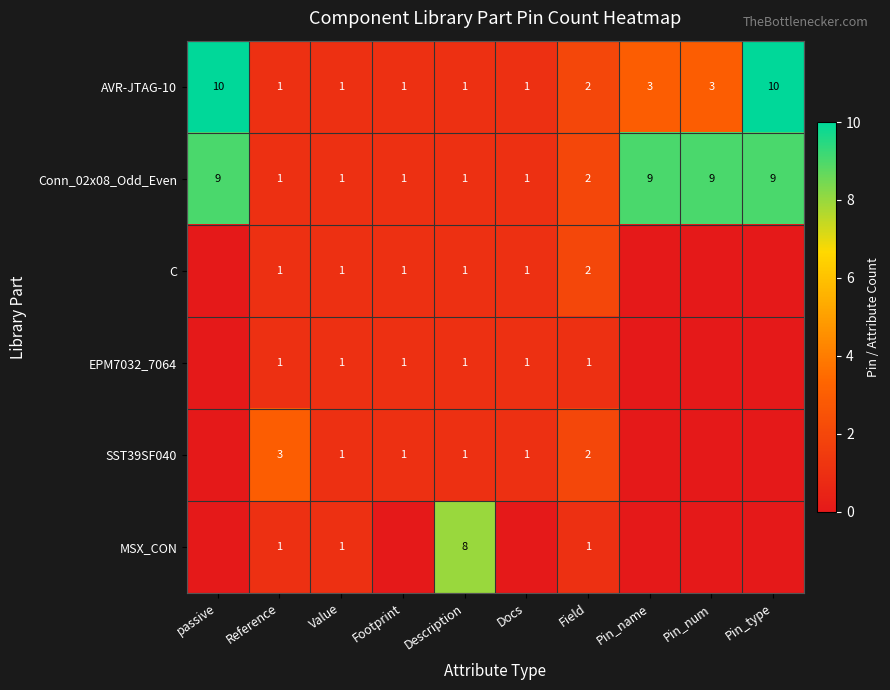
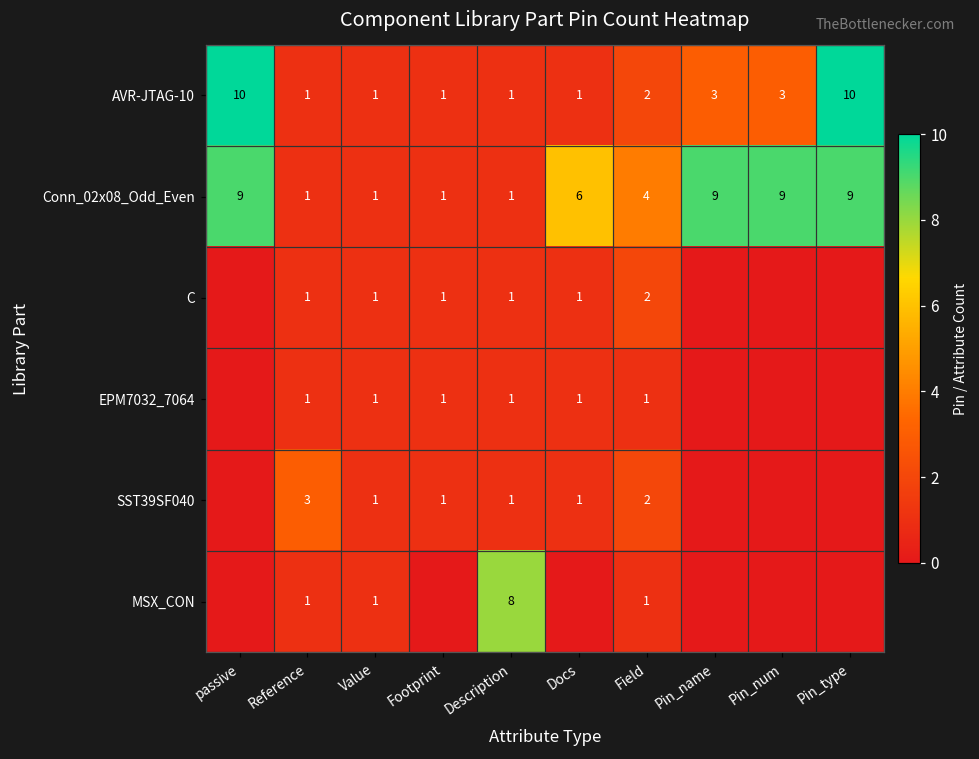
  {
    "AVR-JTAG-10": {
      "passive": 10,
      "Reference": 1,
      "Value": 1,
      "Footprint": 1,
      "Description": 1,
      "Docs": 1,
      "Field": 2,
      "Pin_name": 3,
      "Pin_num": 3,
      "Pin_type": 10
    },
    "Conn_02x08_Odd_Even": {
      "passive": 9,
      "Reference": 1,
      "Value": 1,
      "Footprint": 1,
      "Description": 1,
-     "Docs": 1,
-     "Field": 2,
+     "Docs": 6,
+     "Field": 4,
      "Pin_name": 9,
      "Pin_num": 9,
      "Pin_type": 9
    },
    "C": {
      "Reference": 1,
      "Value": 1,
      "Footprint": 1,
      "Description": 1,
      "Docs": 1,
      "Field": 2
    },
    "EPM7032_7064": {
      "Reference": 1,
      "Value": 1,
      "Footprint": 1,
      "Description": 1,
      "Docs": 1,
      "Field": 1
    },
    "SST39SF040": {
      "Reference": 3,
      "Value": 1,
      "Footprint": 1,
      "Description": 1,
      "Docs": 1,
      "Field": 2
    },
    "MSX_CON": {
      "Reference": 1,
      "Value": 1,
      "Description": 8,
      "Field": 1
    }
  }
